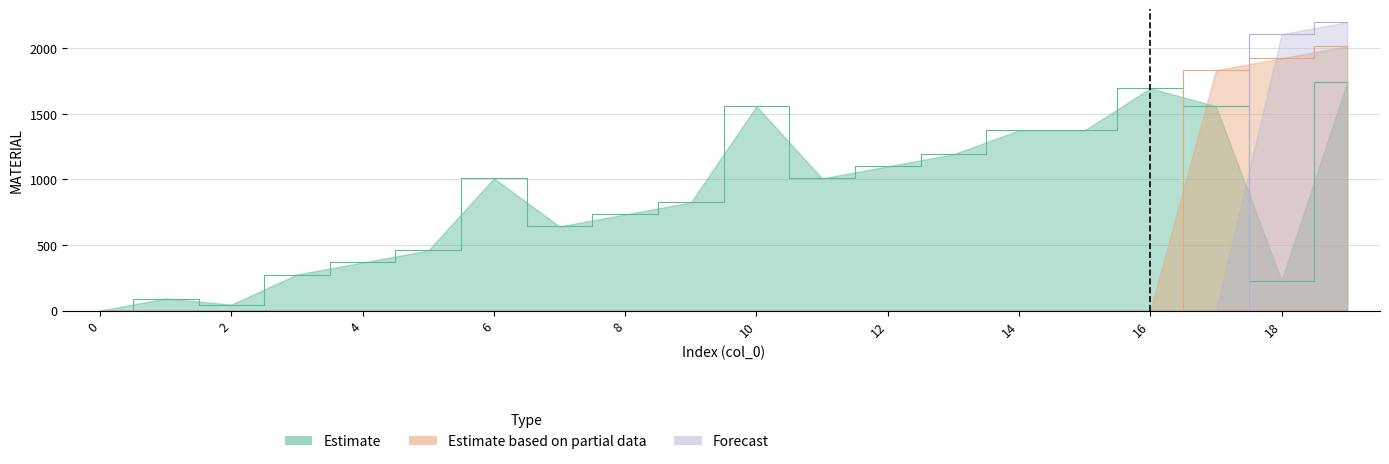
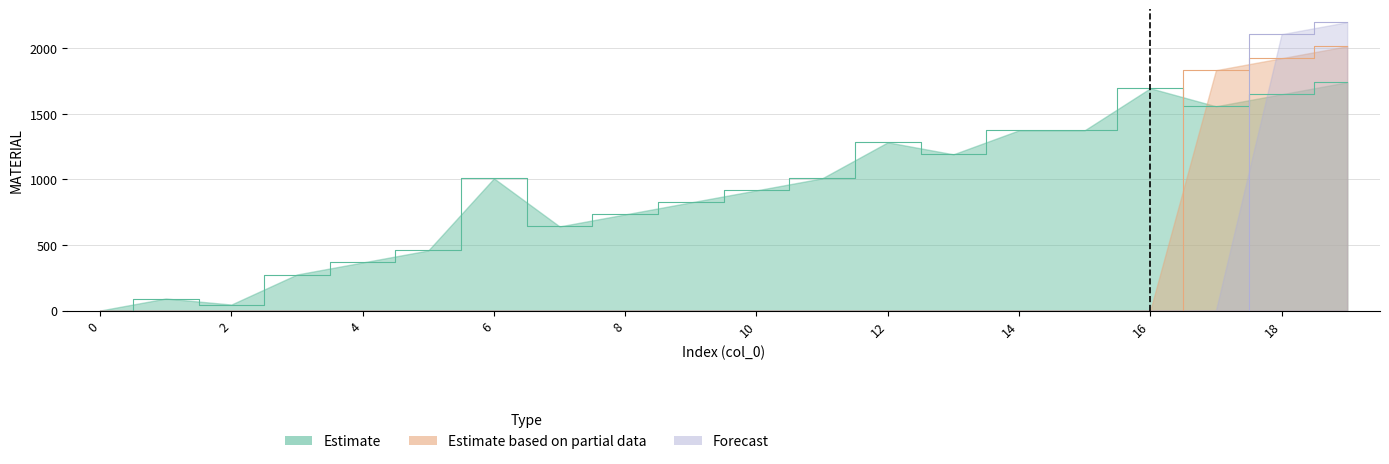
  {
    "Estimate": {
      "2": 50,
      "4": 370,
      "6": 1010,
      "8": 730,
-     "10": 1560,
-     "12": 1100,
+     "10": 920,
+     "12": 1280,
      "14": 1380,
      "16": 1700,
-     "18": 230
+     "18": 1650
    },
    "Estimate based on partial data": {
      "18": 1930
    },
    "Forecast": {
      "18": 2110
    }
  }
